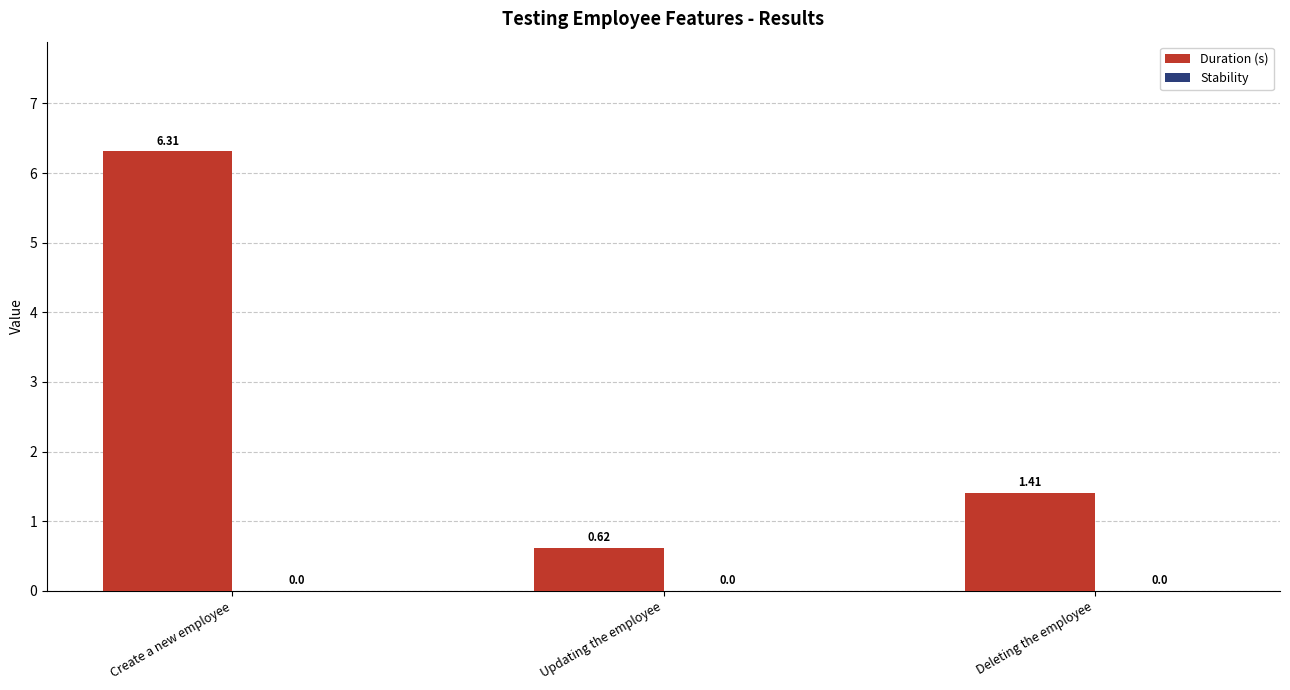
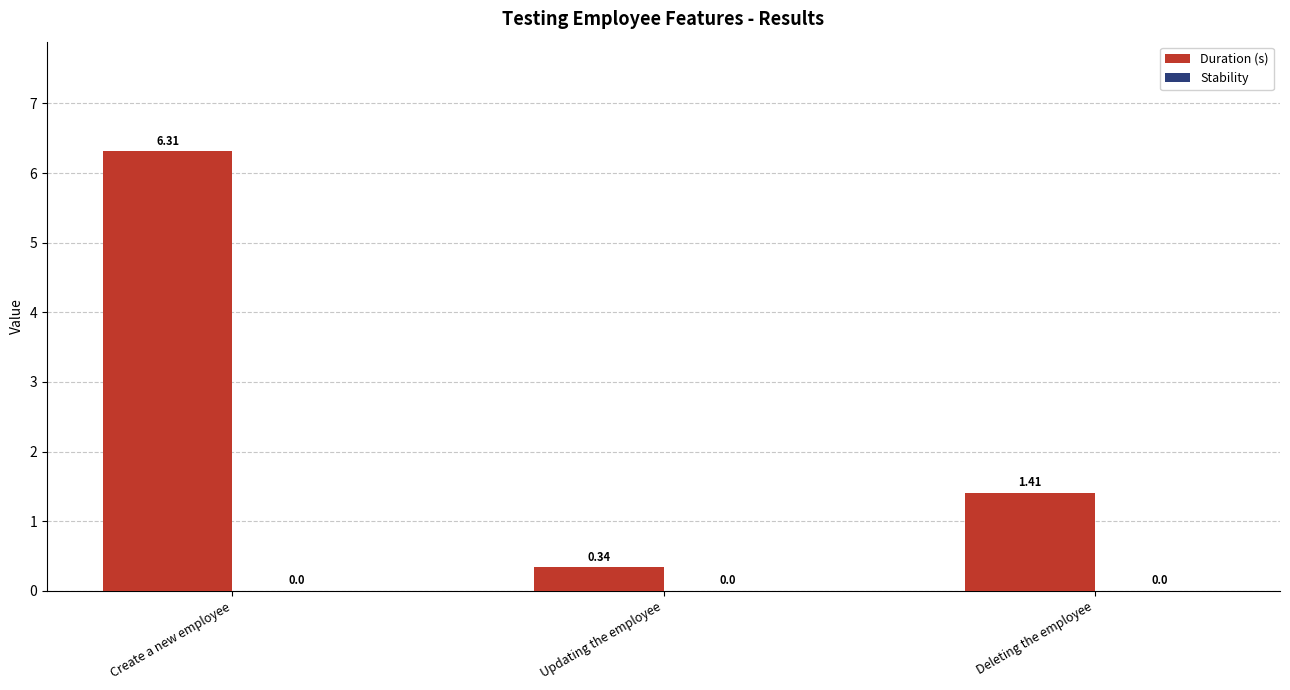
  {
    "Duration (s)": {
      "Create a new employee": 6.31,
-     "Updating the employee": 0.62,
+     "Updating the employee": 0.34,
      "Deleting the employee": 1.41
    },
    "Stability": {
      "Create a new employee": 0.0,
      "Updating the employee": 0.0,
      "Deleting the employee": 0.0
    }
  }
